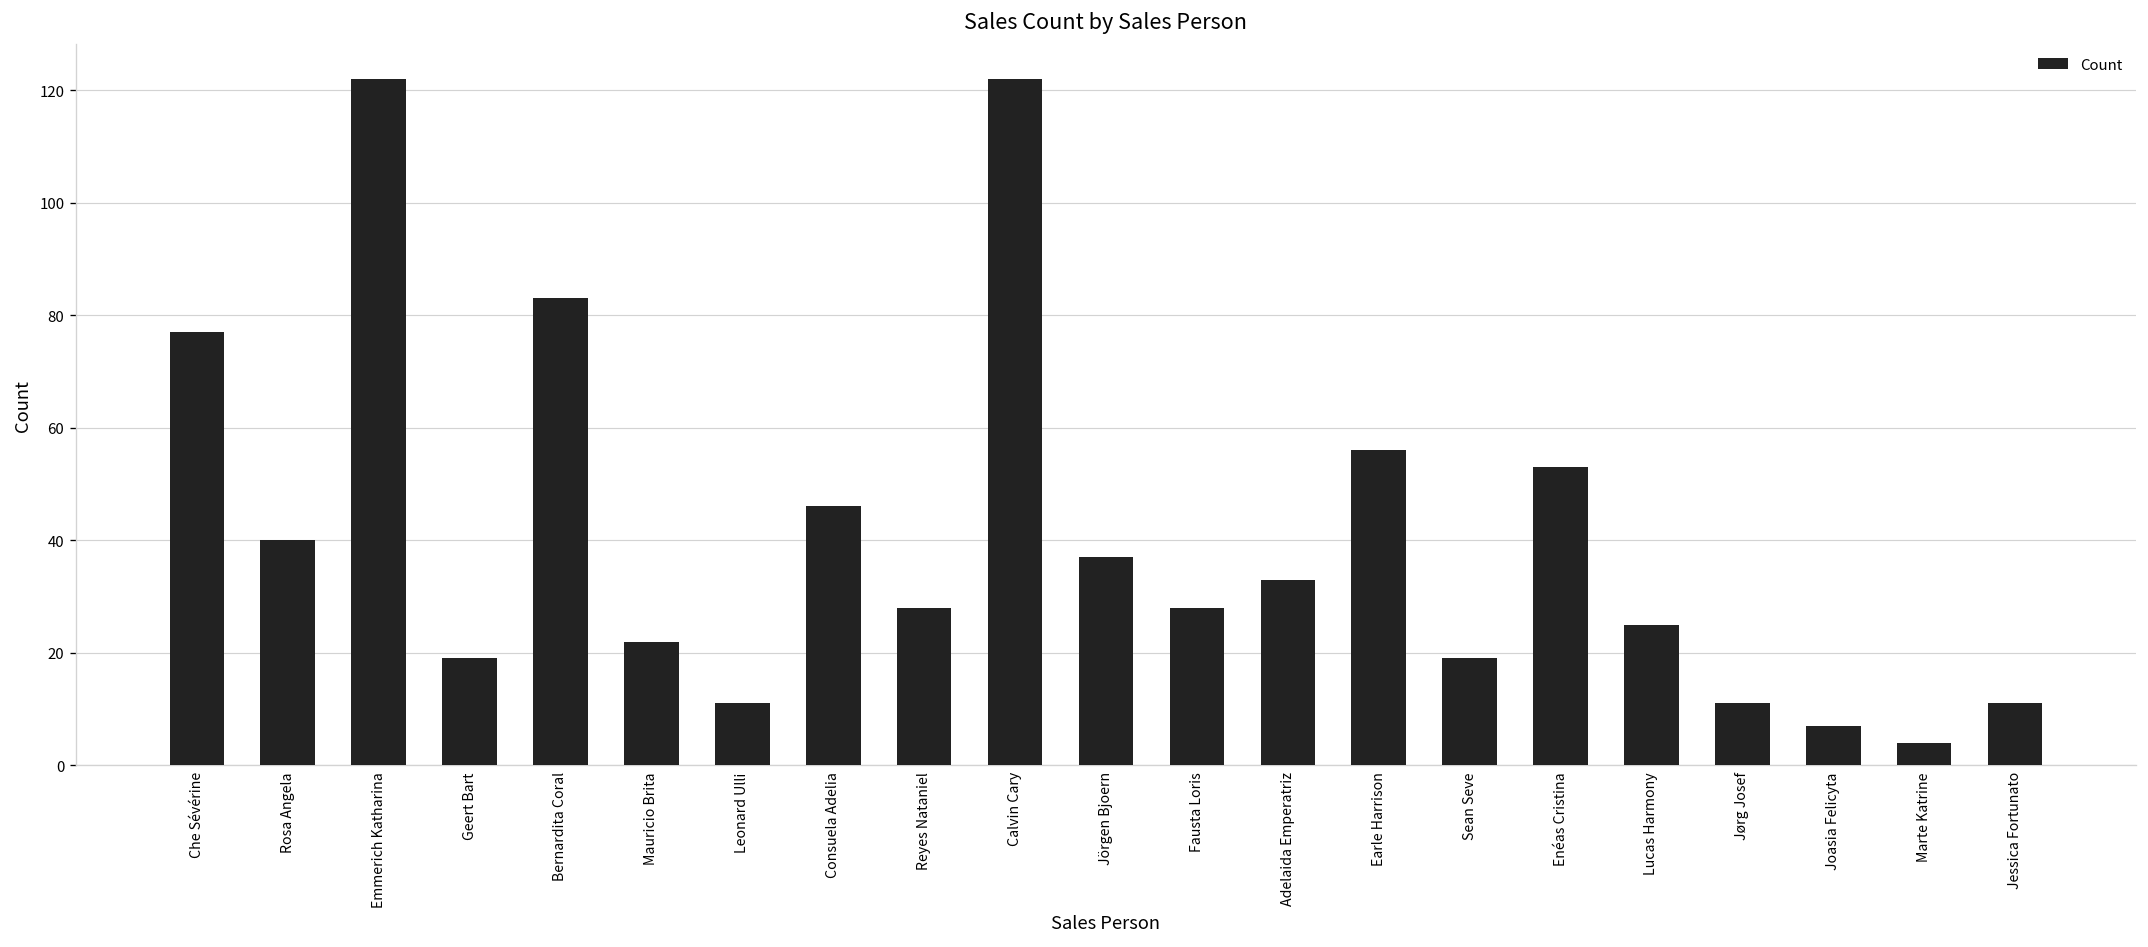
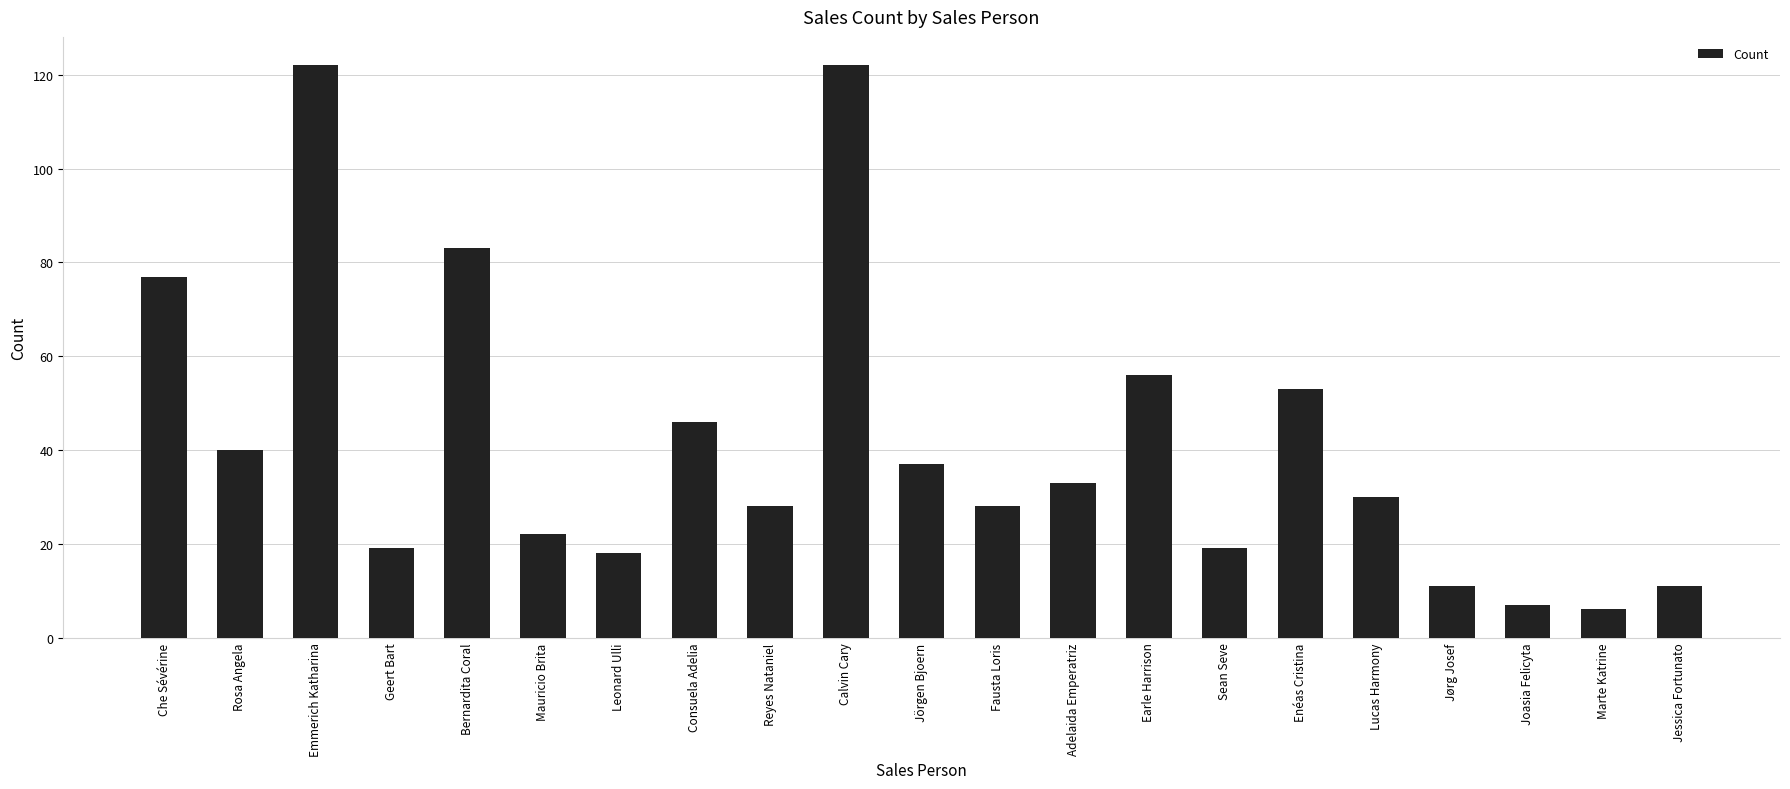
  {
    "Che Sévérine": 77,
    "Rosa Angela": 40,
    "Emmerich Katharina": 122,
    "Geert Bart": 19,
    "Bernardita Coral": 83,
    "Mauricio Brita": 22,
-   "Leonard Ulli": 11,
+   "Leonard Ulli": 18,
    "Consuela Adelia": 46,
    "Reyes Nataniel": 28,
    "Calvin Cary": 122,
    "Jörgen Bjoern": 37,
    "Fausta Loris": 28,
    "Adelaida Emperatriz": 33,
    "Earle Harrison": 56,
    "Sean Seve": 19,
    "Enéas Cristina": 53,
-   "Lucas Harmony": 25,
+   "Lucas Harmony": 30,
    "Jørg Josef": 11,
    "Joasia Felicyta": 7,
-   "Marte Katrine": 4,
+   "Marte Katrine": 6,
    "Jessica Fortunato": 11
  }
